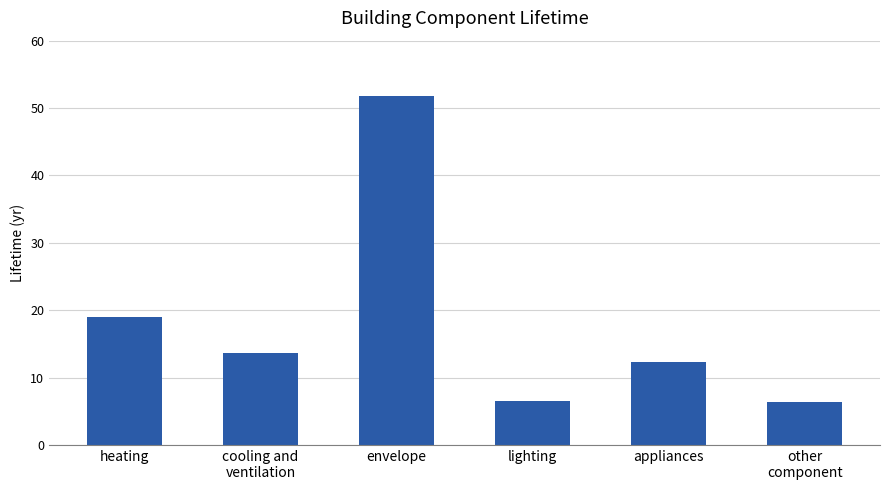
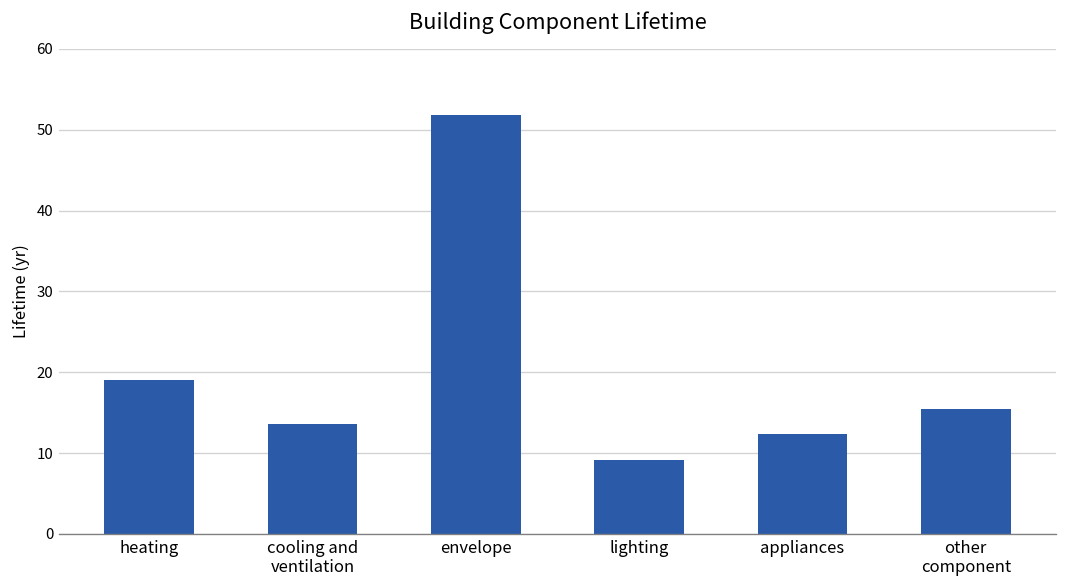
  {
    "heating": 19,
    "cooling and ventilation": 14,
    "envelope": 52,
-   "lighting": 7,
+   "lighting": 9,
    "appliances": 12,
-   "other component": 6
+   "other component": 15
  }
